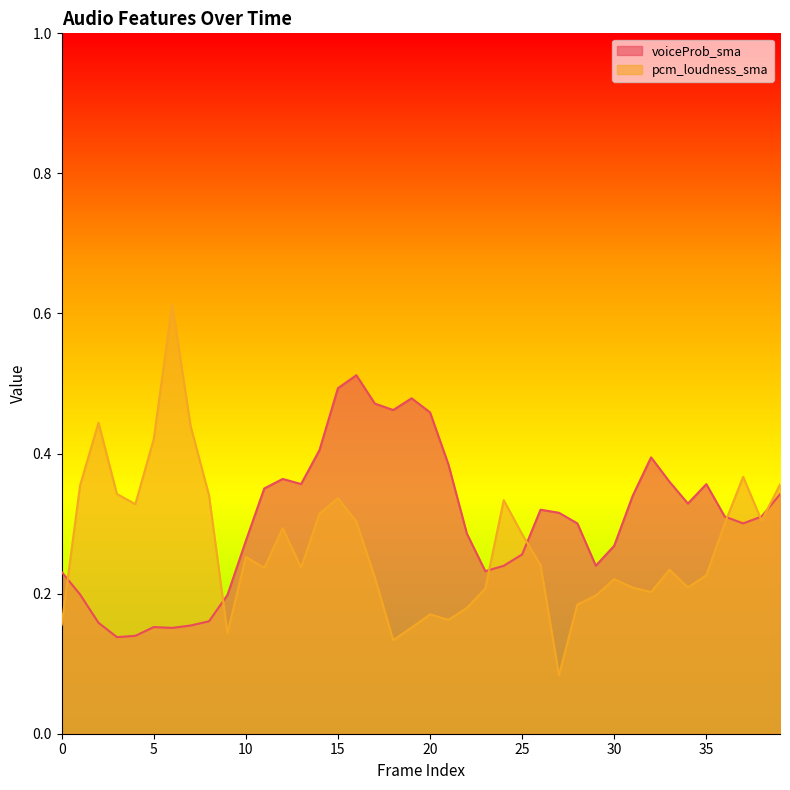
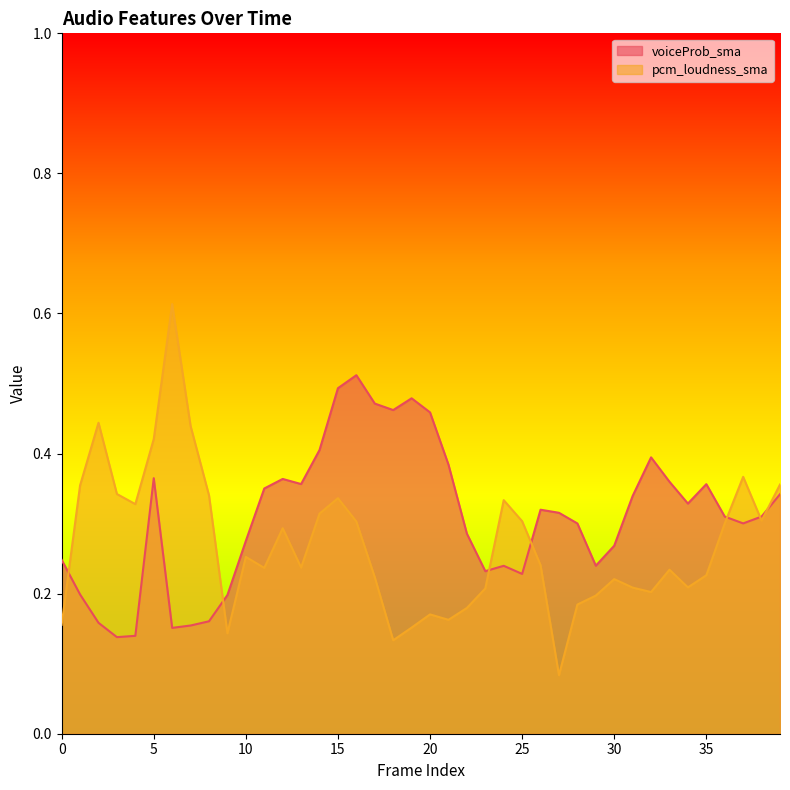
  {
    "voiceProb_sma": {
-     "0": 0.23,
-     "5": 0.15,
+     "0": 0.25,
+     "5": 0.36,
      "10": 0.28,
      "15": 0.49,
      "20": 0.46,
-     "25": 0.26,
+     "25": 0.23,
      "30": 0.27,
      "35": 0.36
    },
    "pcm_loudness_sma": {
      "0": 0.16,
      "5": 0.42,
      "10": 0.25,
      "15": 0.34,
      "20": 0.17,
-     "25": 0.28,
+     "25": 0.30,
      "30": 0.22,
      "35": 0.23
    }
  }
